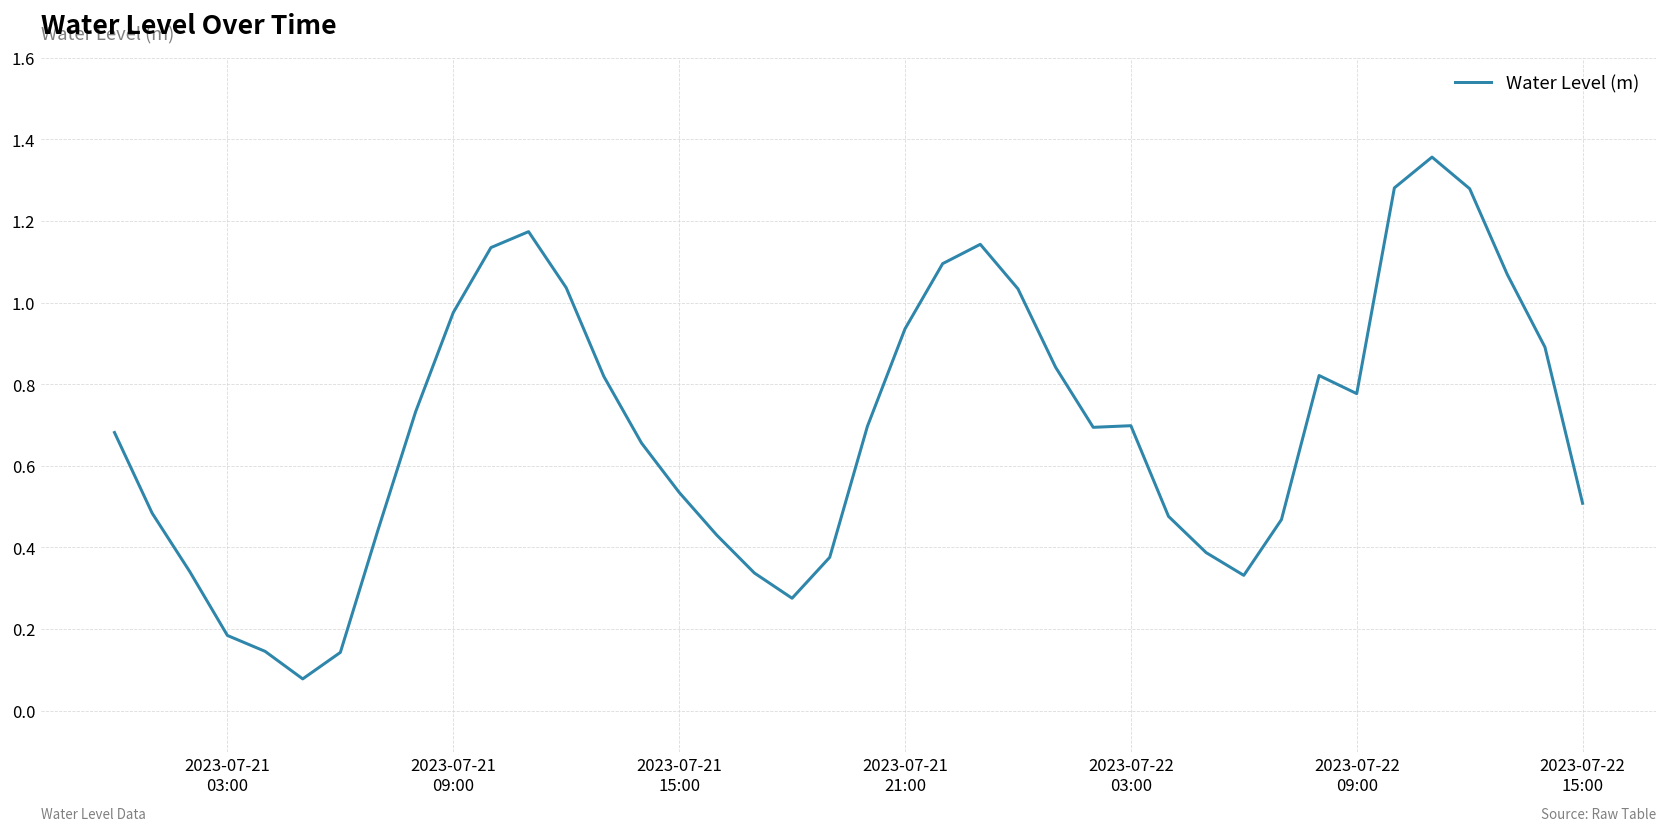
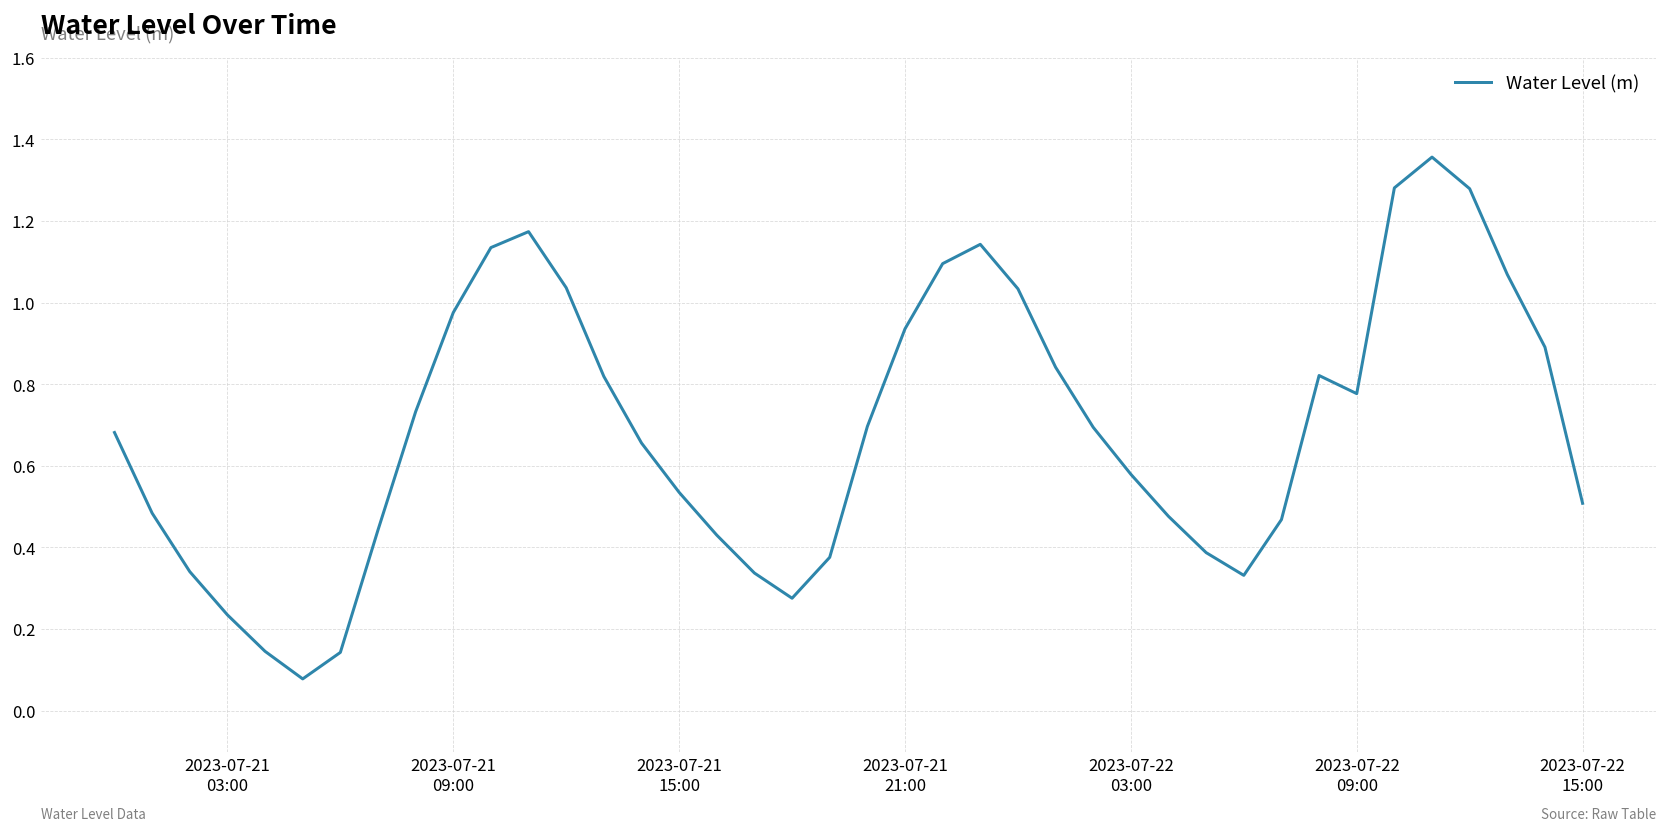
  {
-   "2023-07-21 03:00": 0.18,
+   "2023-07-21 03:00": 0.23,
    "2023-07-21 09:00": 0.98,
    "2023-07-21 15:00": 0.54,
    "2023-07-21 21:00": 0.94,
-   "2023-07-22 03:00": 0.70,
+   "2023-07-22 03:00": 0.58,
    "2023-07-22 09:00": 0.78,
    "2023-07-22 15:00": 0.51
  }
